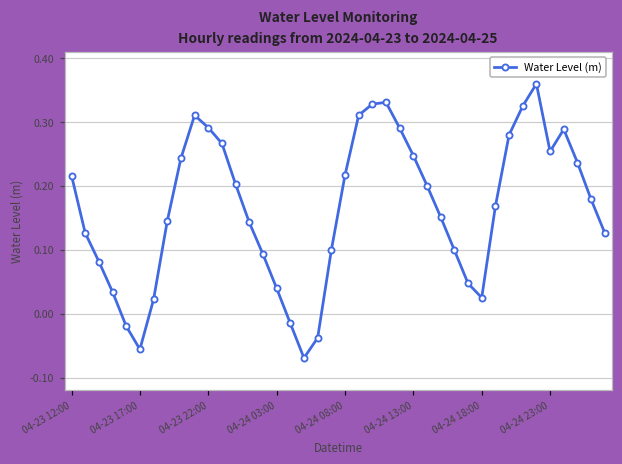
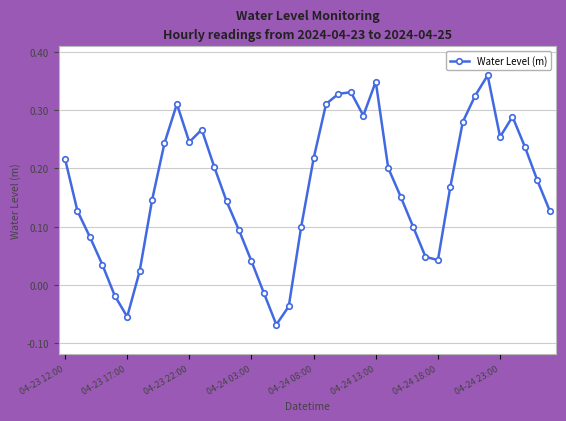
  {
    "04-23 12:00": 0.22,
    "04-23 17:00": -0.06,
-   "04-23 22:00": 0.29,
+   "04-23 22:00": 0.25,
    "04-24 03:00": 0.04,
    "04-24 08:00": 0.22,
-   "04-24 13:00": 0.25,
-   "04-24 18:00": 0.03,
+   "04-24 13:00": 0.35,
+   "04-24 18:00": 0.04,
    "04-24 23:00": 0.25
  }
